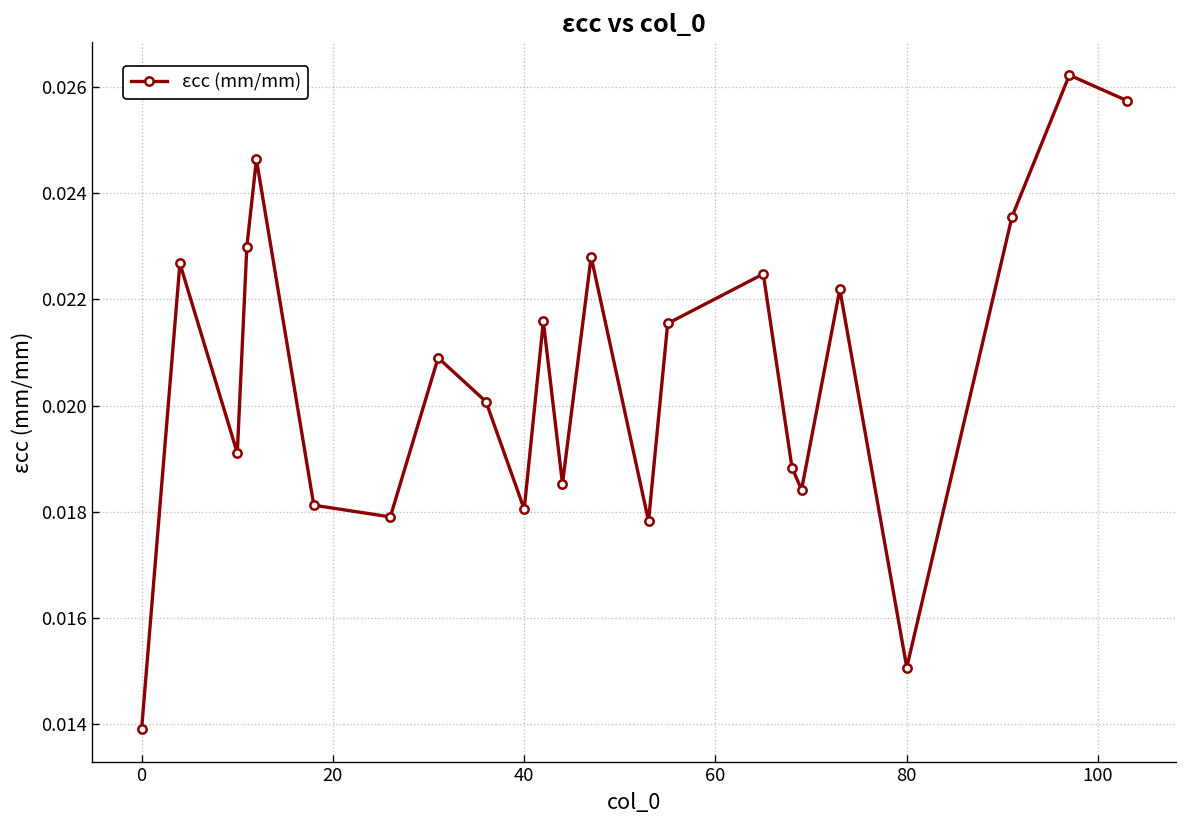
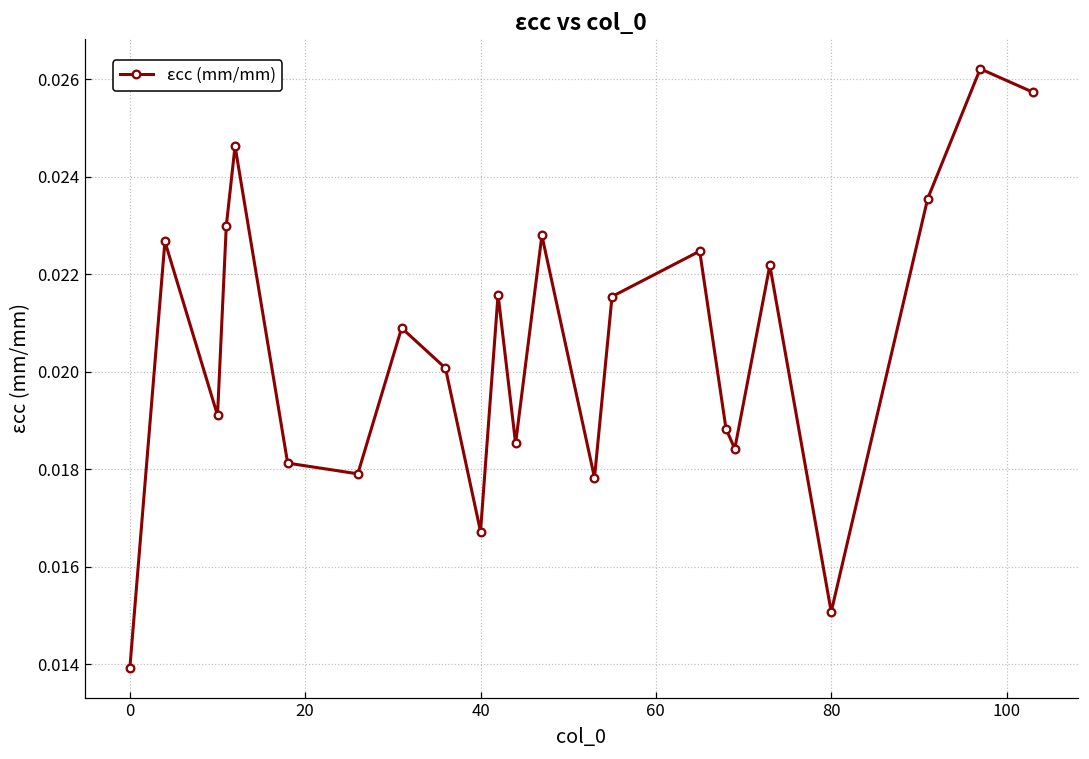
  {
    "0": 0.0139,
-   "40": 0.0180,
+   "40": 0.0167,
    "80": 0.0151
  }
